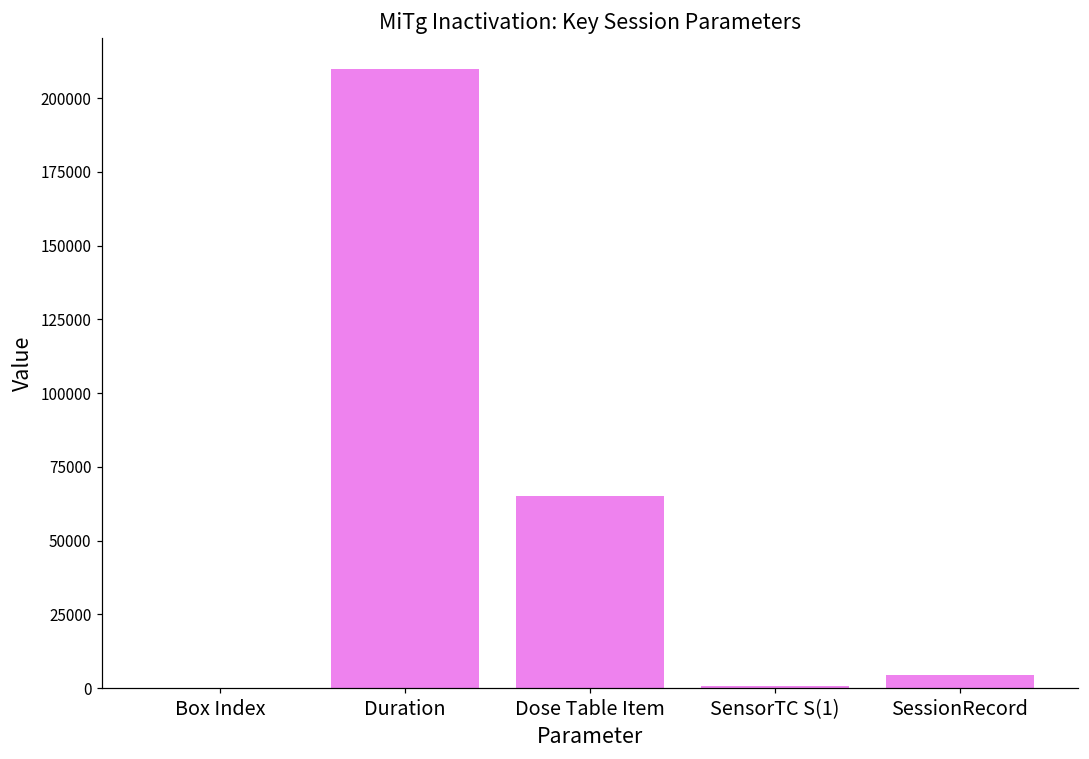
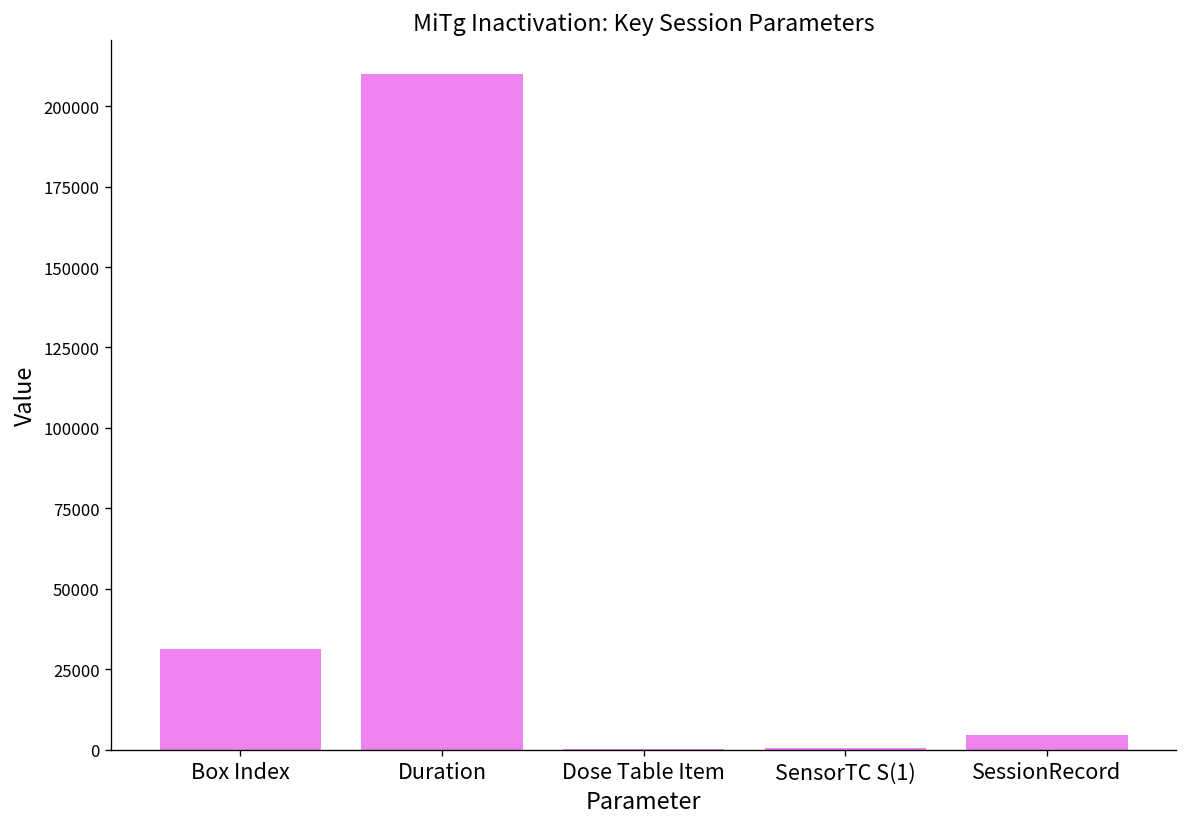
  {
-   "Box Index": 0,
+   "Box Index": 31000,
    "Duration": 210000,
-   "Dose Table Item": 65000,
+   "Dose Table Item": 0,
    "SessionRecord": 5000
  }
